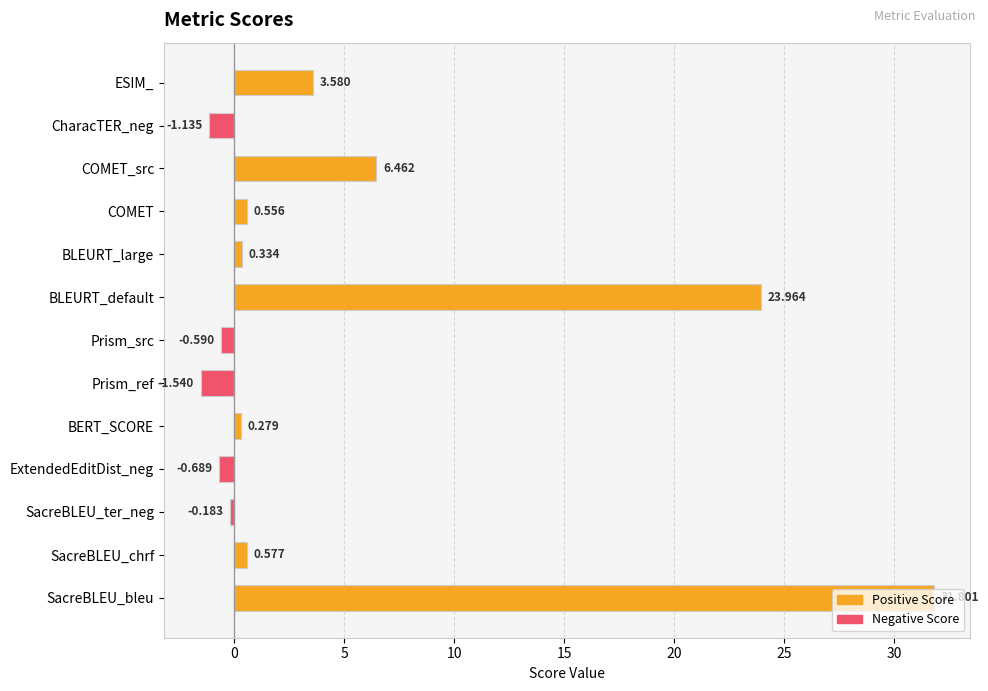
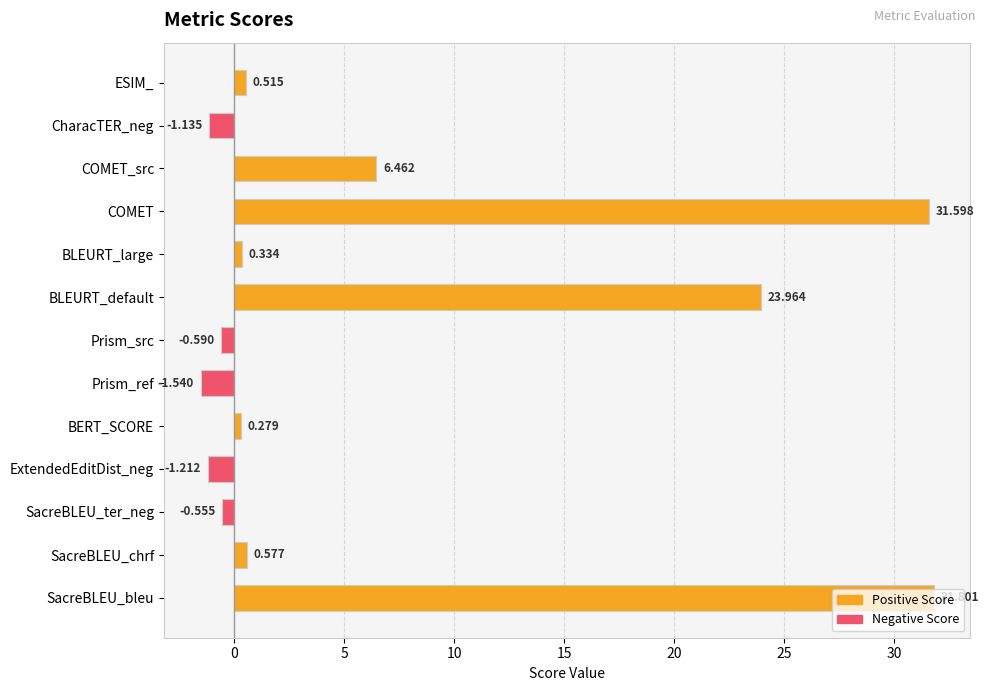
  {
-   "ESIM_": 3.580,
+   "ESIM_": 0.515,
    "CharacTER_neg": -1.135,
    "COMET_src": 6.462,
-   "COMET": 0.556,
+   "COMET": 31.598,
    "BLEURT_large": 0.334,
    "BLEURT_default": 23.964,
    "Prism_src": -0.590,
    "Prism_ref": -1.540,
    "BERT_SCORE": 0.279,
-   "ExtendedEditDist_neg": -0.689,
-   "SacreBLEU_ter_neg": -0.183,
+   "ExtendedEditDist_neg": -1.212,
+   "SacreBLEU_ter_neg": -0.555,
    "SacreBLEU_chrf": 0.577
  }
